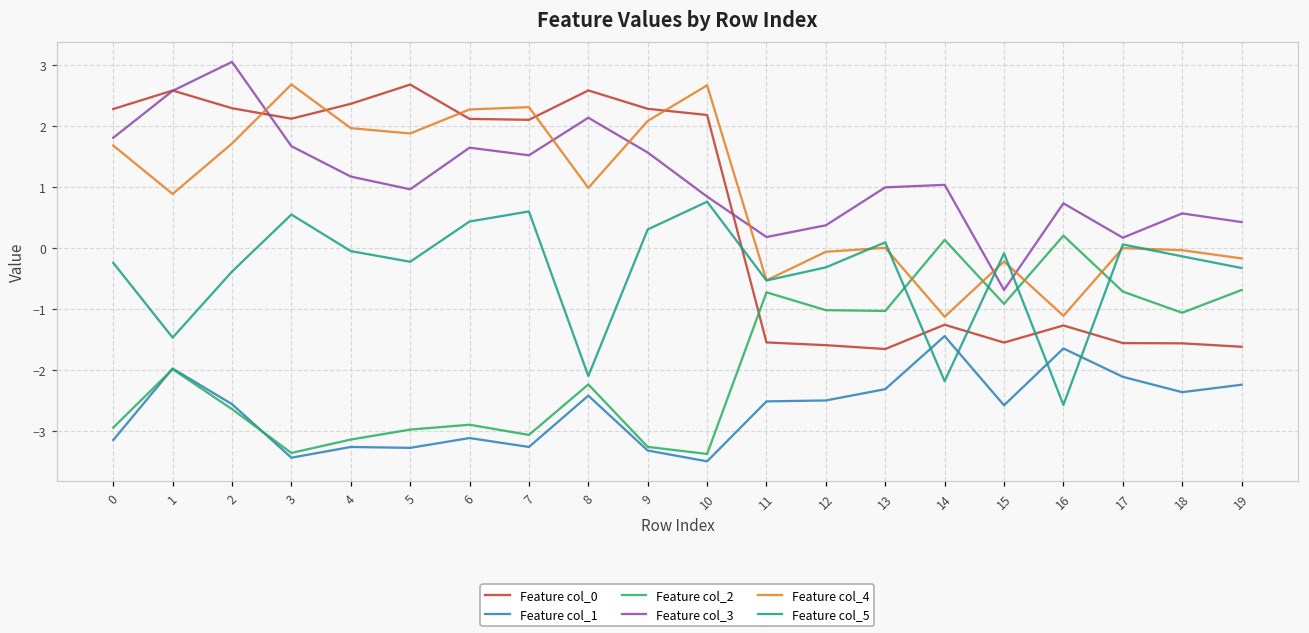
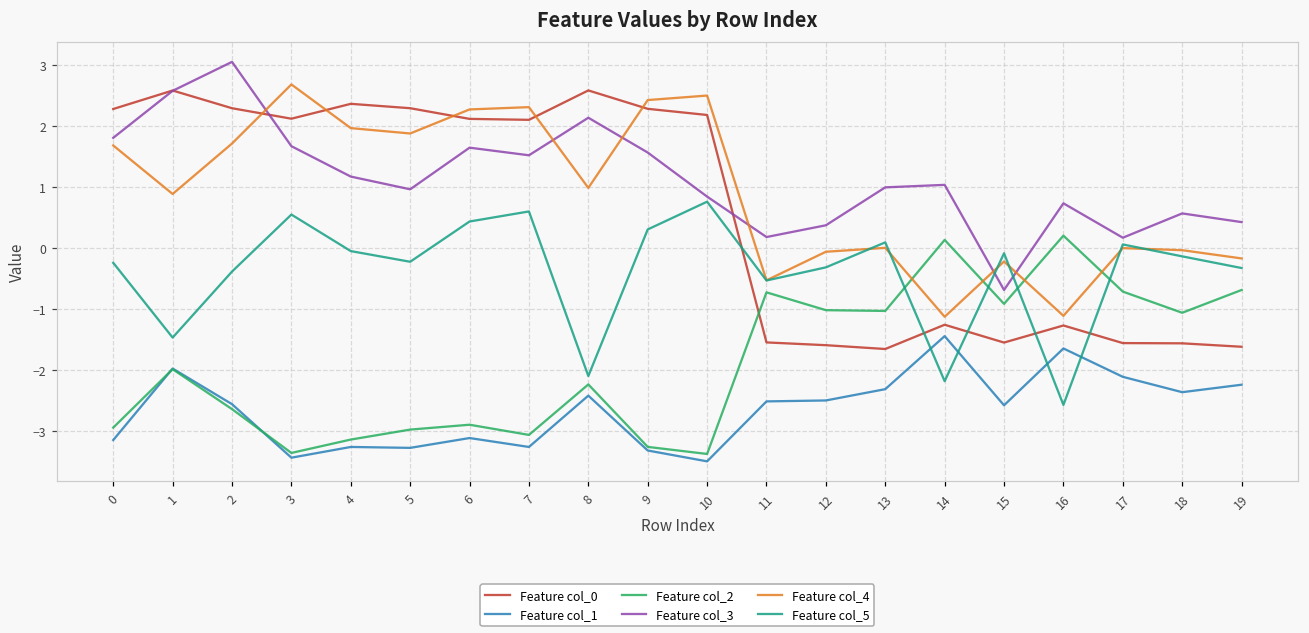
  {
    "Feature col_0": {
      "0": 2.3,
      "2": 2.3,
      "3": 2.1,
      "4": 2.4,
-     "5": 2.7,
+     "5": 2.3,
      "6": 2.1,
      "7": 2.1,
      "8": 2.6,
      "9": 2.3,
      "10": 2.2,
      "11": -1.5,
      "12": -1.6,
      "13": -1.7,
      "14": -1.3,
      "15": -1.5,
      "16": -1.3,
      "17": -1.6,
      "18": -1.6,
      "19": -1.6
    },
    "Feature col_1": {
      "0": -3.1,
      "2": -2.6,
      "3": -3.4,
      "4": -3.3,
      "5": -3.3,
      "6": -3.1,
      "7": -3.3,
      "8": -2.4,
      "9": -3.3,
      "10": -3.5,
      "11": -2.5,
      "12": -2.5,
      "13": -2.3,
      "14": -1.4,
      "15": -2.6,
      "16": -1.6,
      "17": -2.1,
      "18": -2.4,
      "19": -2.2
    },
    "Feature col_3": {
      "0": 1.8,
      "2": 3.0,
      "3": 1.7,
      "4": 1.2,
      "5": 1.0,
      "6": 1.6,
      "7": 1.5,
      "8": 2.1,
      "9": 1.6,
      "10": 0.8,
      "11": 0.2,
      "12": 0.4,
      "13": 1.0,
      "14": 1.0,
      "15": -0.7,
      "16": 0.7,
      "17": 0.2,
      "18": 0.6,
      "19": 0.4
    },
    "Feature col_4": {
      "0": 1.7,
      "1": 0.9,
      "2": 1.7,
      "3": 2.7,
      "4": 2.0,
      "5": 1.9,
      "6": 2.3,
      "7": 2.3,
      "8": 1.0,
-     "9": 2.1,
-     "10": 2.7,
+     "9": 2.4,
+     "10": 2.5,
      "12": -0.1,
      "13": 0.0,
      "14": -1.1,
      "15": -0.2,
      "16": -1.1,
      "17": 0.0,
      "18": 0.0,
      "19": -0.2
    }
  }
